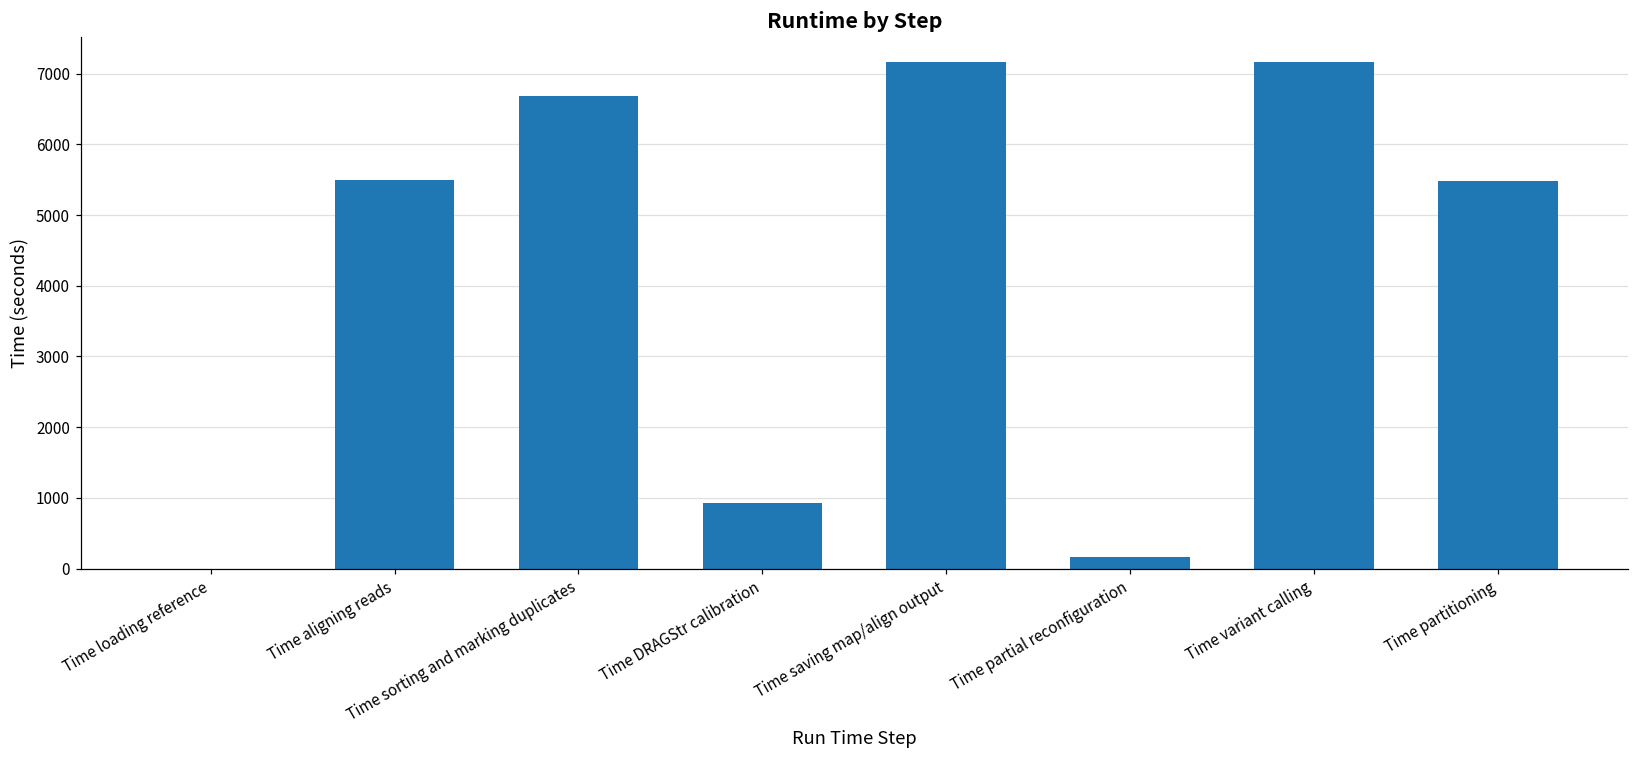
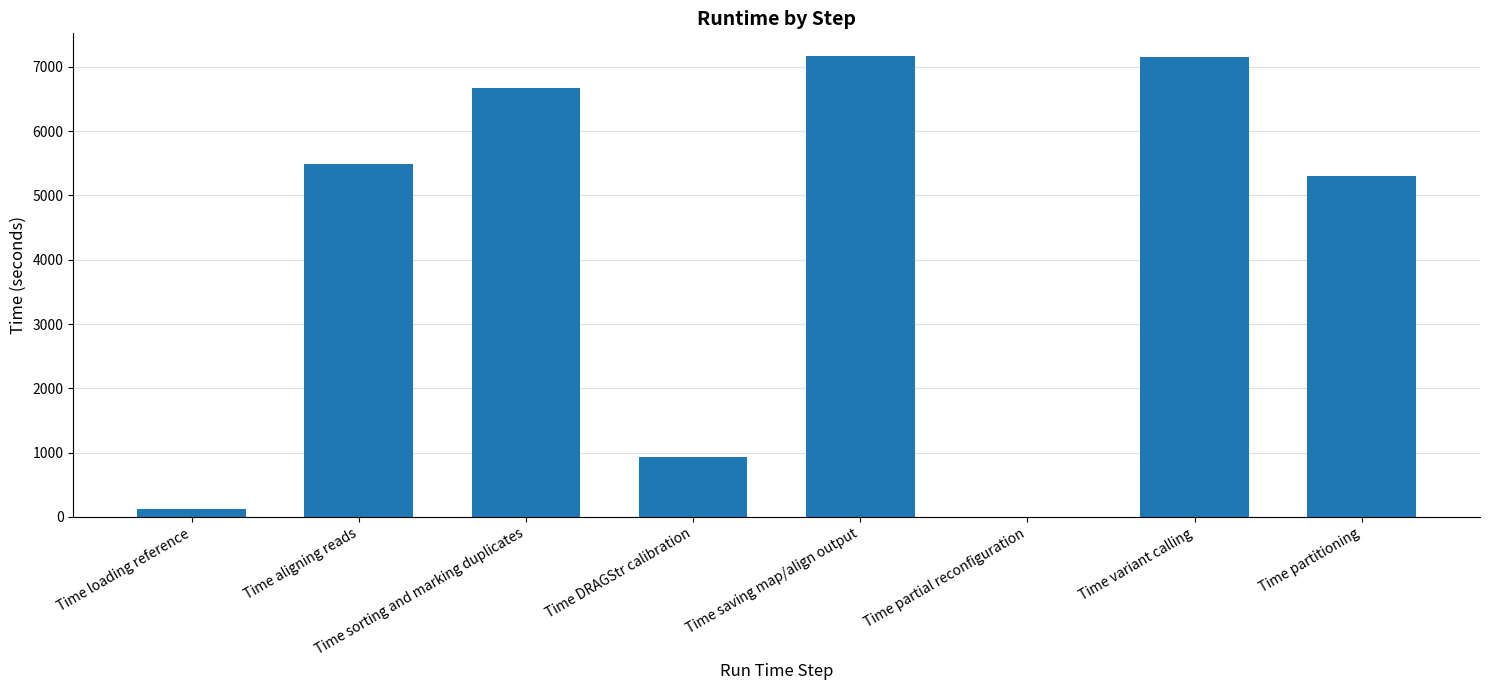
  {
-   "Time loading reference": 0,
+   "Time loading reference": 100,
    "Time aligning reads": 5500,
    "Time sorting and marking duplicates": 6700,
    "Time DRAGStr calibration": 900,
    "Time saving map/align output": 7200,
-   "Time partial reconfiguration": 200,
+   "Time partial reconfiguration": 0,
    "Time variant calling": 7200,
-   "Time partitioning": 5500
+   "Time partitioning": 5300
  }
